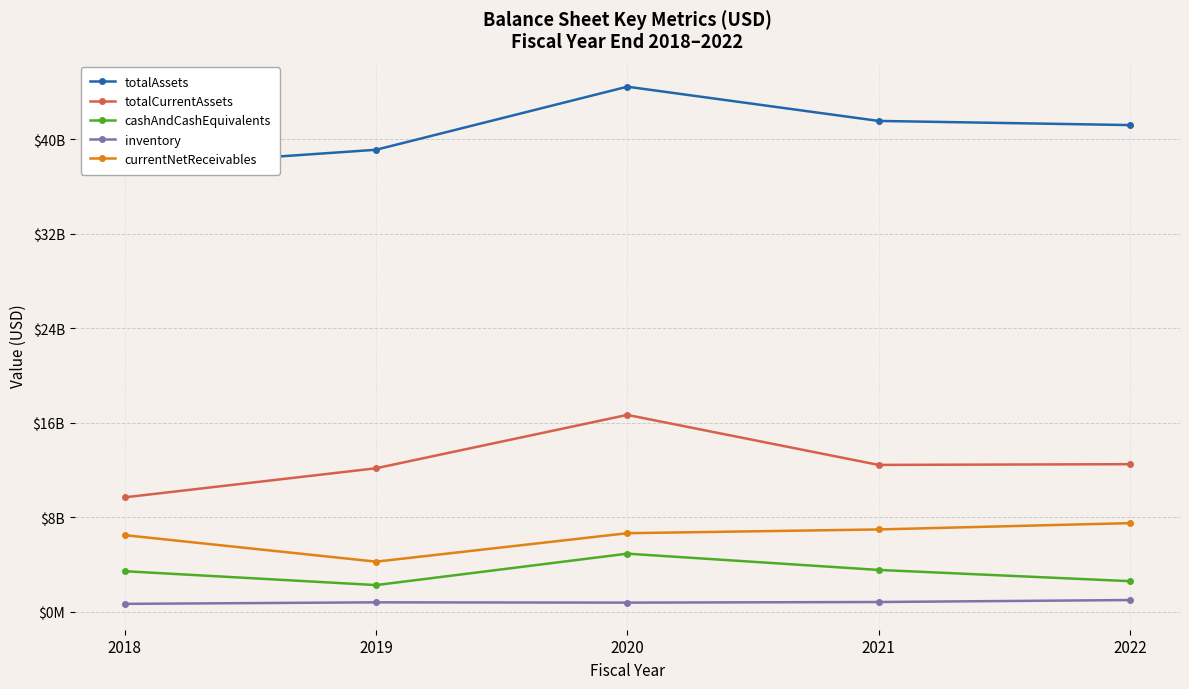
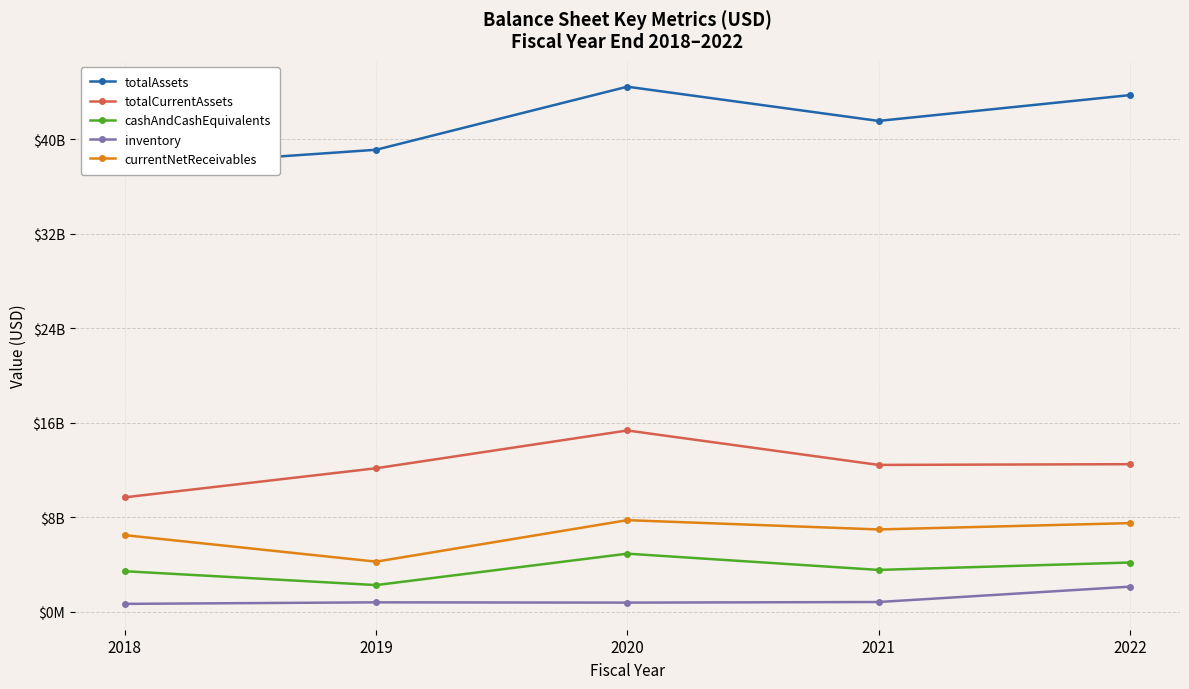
  {
    "totalAssets": {
      "2019": "$39100000000",
      "2020": "$44500000000",
      "2021": "$41600000000",
-     "2022": "$41200000000"
+     "2022": "$43800000000"
    },
    "totalCurrentAssets": {
      "2018": "$9700000000",
      "2019": "$12100000000",
-     "2020": "$16700000000",
+     "2020": "$15300000000",
      "2021": "$12400000000",
      "2022": "$12500000000"
    },
    "cashAndCashEquivalents": {
      "2018": "$3400000000",
      "2019": "$2200000000",
      "2020": "$4900000000",
      "2021": "$3500000000",
-     "2022": "$2600000000"
+     "2022": "$4200000000"
    },
    "inventory": {
      "2018": "$700000000",
      "2019": "$800000000",
      "2020": "$800000000",
      "2021": "$800000000",
-     "2022": "$1000000000"
+     "2022": "$2100000000"
    },
    "currentNetReceivables": {
      "2018": "$6500000000",
      "2019": "$4200000000",
-     "2020": "$6600000000",
+     "2020": "$7700000000",
      "2021": "$7000000000",
      "2022": "$7500000000"
    }
  }
